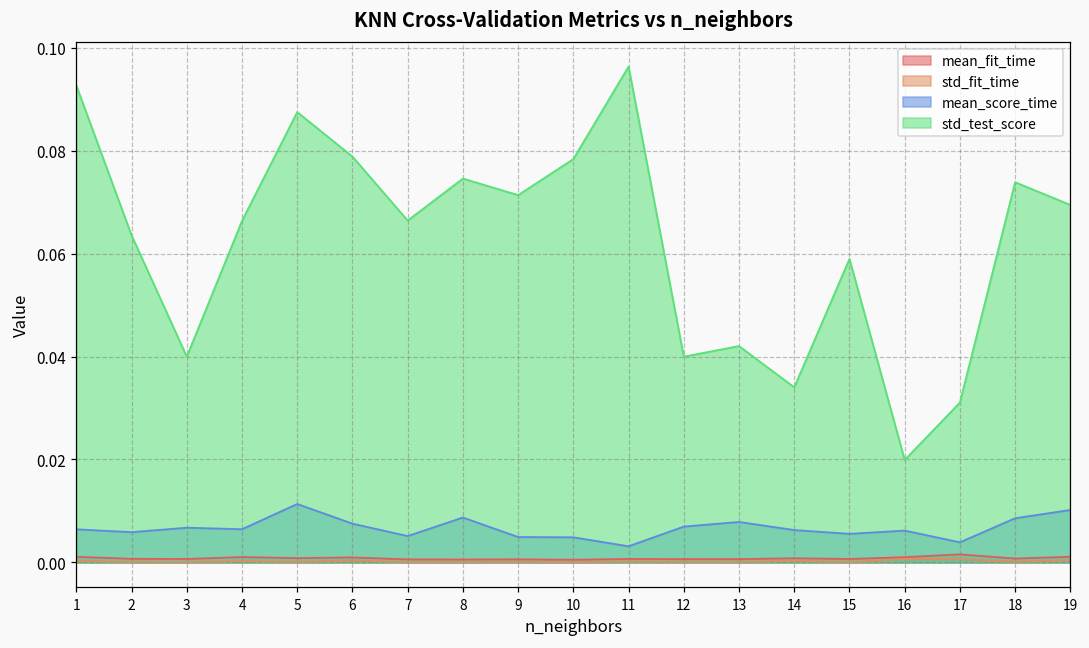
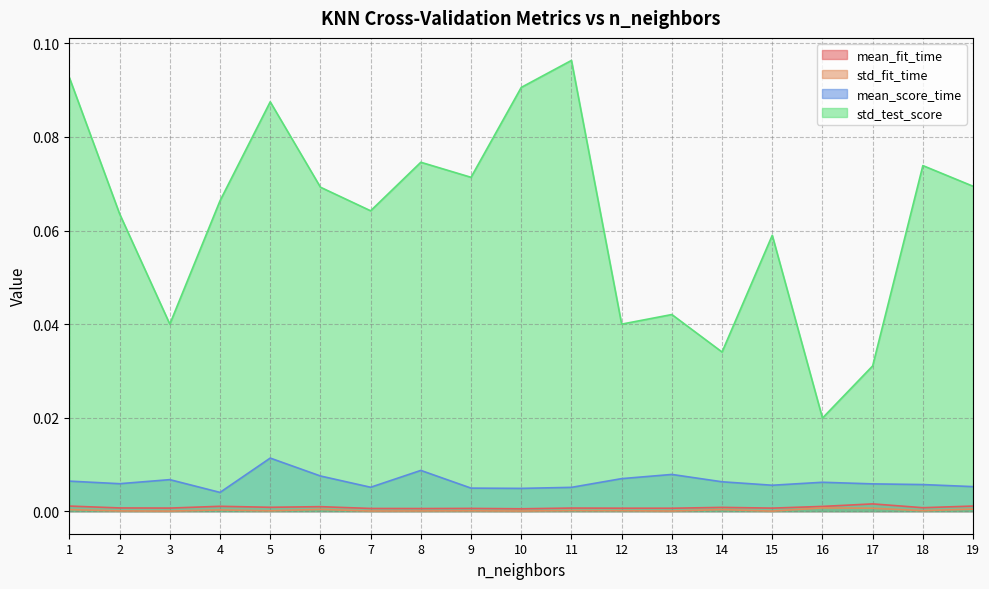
  {
    "mean_score_time": {
      "1": 0.006,
      "2": 0.006,
      "3": 0.007,
-     "4": 0.006,
+     "4": 0.004,
      "5": 0.011,
      "6": 0.008,
      "7": 0.005,
      "8": 0.009,
      "9": 0.005,
      "10": 0.005,
-     "11": 0.003,
+     "11": 0.005,
      "12": 0.007,
      "13": 0.008,
      "14": 0.006,
      "15": 0.006,
      "16": 0.006,
-     "17": 0.004,
-     "18": 0.009,
-     "19": 0.010
+     "17": 0.006,
+     "18": 0.006,
+     "19": 0.005
    },
    "std_test_score": {
      "1": 0.093,
      "2": 0.064,
      "3": 0.040,
      "4": 0.066,
      "5": 0.088,
-     "6": 0.079,
-     "7": 0.066,
+     "6": 0.069,
+     "7": 0.064,
      "8": 0.075,
      "9": 0.071,
-     "10": 0.078,
+     "10": 0.091,
      "11": 0.096,
      "12": 0.040,
      "13": 0.042,
      "14": 0.034,
      "15": 0.059,
      "16": 0.020,
      "17": 0.031,
      "18": 0.074,
      "19": 0.069
    }
  }
